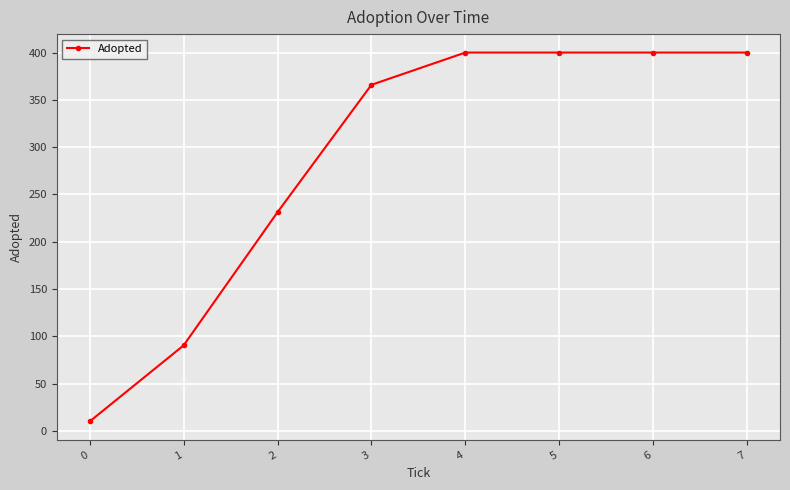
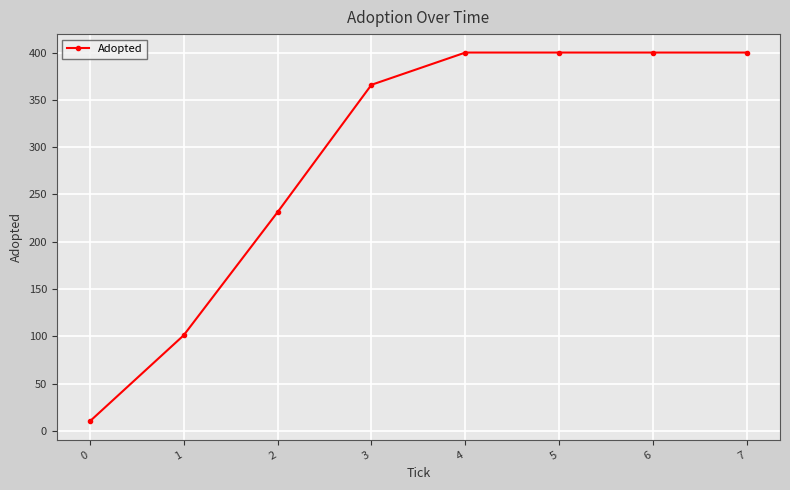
  {
    "0": 10,
-   "1": 90,
+   "1": 100,
    "2": 230,
    "3": 370,
    "4": 400,
    "5": 400,
    "6": 400,
    "7": 400
  }
